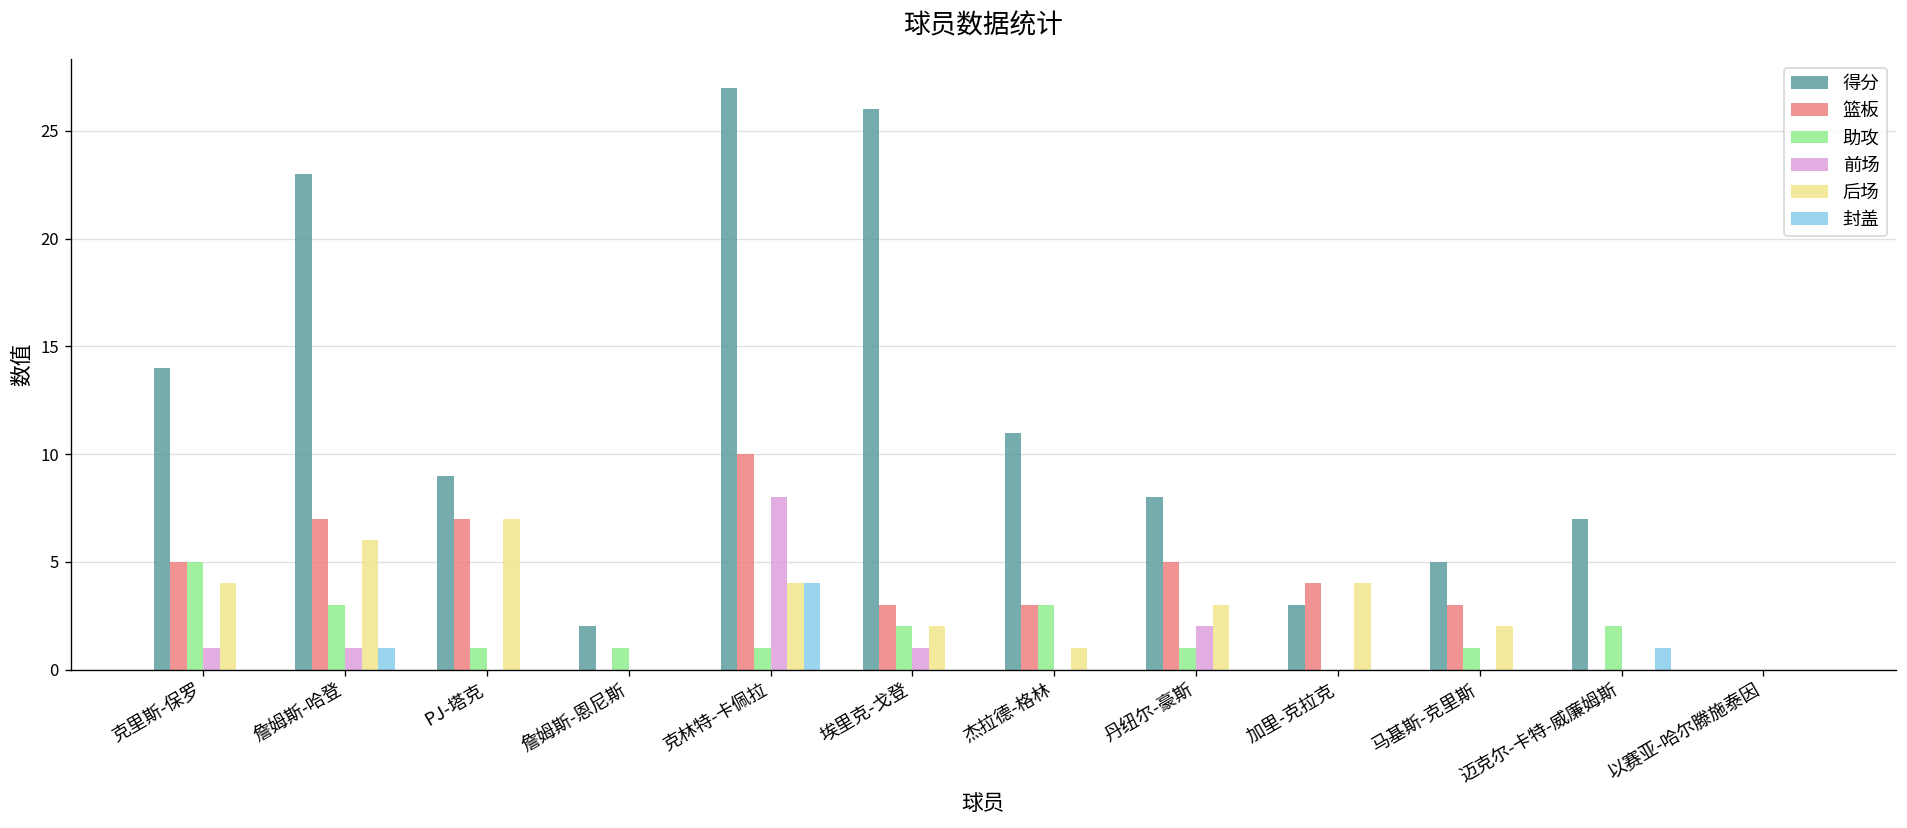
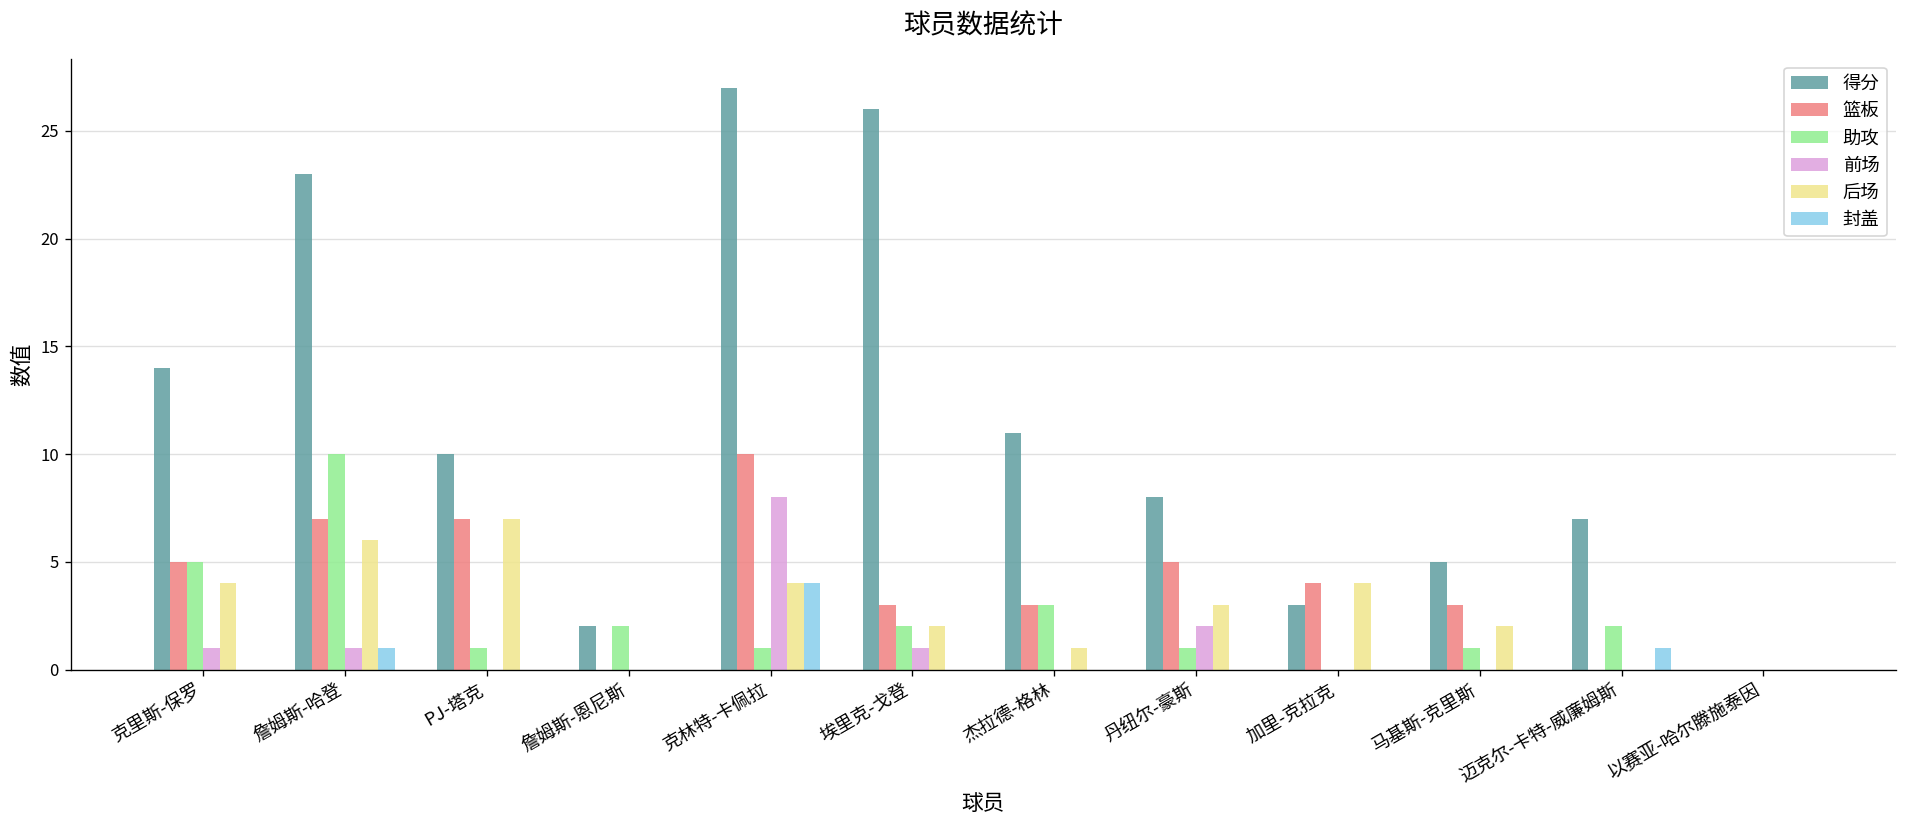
  {
    "得分": {
      "克里斯-保罗": 14,
      "詹姆斯-哈登": 23,
-     "PJ-塔克": 9,
+     "PJ-塔克": 10,
      "詹姆斯-恩尼斯": 2,
      "克林特-卡佩拉": 27,
      "埃里克-戈登": 26,
      "杰拉德-格林": 11,
      "丹纽尔-豪斯": 8,
      "加里-克拉克": 3,
      "马基斯-克里斯": 5,
      "迈克尔-卡特-威廉姆斯": 7,
      "以赛亚-哈尔滕施泰因": 0
    },
    "篮板": {
      "克里斯-保罗": 5,
      "詹姆斯-哈登": 7,
      "PJ-塔克": 7,
      "詹姆斯-恩尼斯": 0,
      "克林特-卡佩拉": 10,
      "埃里克-戈登": 3,
      "杰拉德-格林": 3,
      "丹纽尔-豪斯": 5,
      "加里-克拉克": 4,
      "马基斯-克里斯": 3,
      "迈克尔-卡特-威廉姆斯": 0,
      "以赛亚-哈尔滕施泰因": 0
    },
    "助攻": {
      "克里斯-保罗": 5,
-     "詹姆斯-哈登": 3,
+     "詹姆斯-哈登": 10,
      "PJ-塔克": 1,
-     "詹姆斯-恩尼斯": 1,
+     "詹姆斯-恩尼斯": 2,
      "克林特-卡佩拉": 1,
      "埃里克-戈登": 2,
      "杰拉德-格林": 3,
      "丹纽尔-豪斯": 1,
      "加里-克拉克": 0,
      "马基斯-克里斯": 1,
      "迈克尔-卡特-威廉姆斯": 2,
      "以赛亚-哈尔滕施泰因": 0
    },
    "前场": {
      "克里斯-保罗": 1,
      "詹姆斯-哈登": 1,
      "PJ-塔克": 0,
      "詹姆斯-恩尼斯": 0,
      "克林特-卡佩拉": 8,
      "埃里克-戈登": 1,
      "杰拉德-格林": 0,
      "丹纽尔-豪斯": 2,
      "加里-克拉克": 0,
      "马基斯-克里斯": 0,
      "迈克尔-卡特-威廉姆斯": 0,
      "以赛亚-哈尔滕施泰因": 0
    },
    "后场": {
      "克里斯-保罗": 4,
      "詹姆斯-哈登": 6,
      "PJ-塔克": 7,
      "詹姆斯-恩尼斯": 0,
      "克林特-卡佩拉": 4,
      "埃里克-戈登": 2,
      "杰拉德-格林": 1,
      "丹纽尔-豪斯": 3,
      "加里-克拉克": 4,
      "马基斯-克里斯": 2,
      "迈克尔-卡特-威廉姆斯": 0,
      "以赛亚-哈尔滕施泰因": 0
    },
    "封盖": {
      "克里斯-保罗": 0,
      "詹姆斯-哈登": 1,
      "PJ-塔克": 0,
      "詹姆斯-恩尼斯": 0,
      "克林特-卡佩拉": 4,
      "埃里克-戈登": 0,
      "杰拉德-格林": 0,
      "丹纽尔-豪斯": 0,
      "加里-克拉克": 0,
      "马基斯-克里斯": 0,
      "迈克尔-卡特-威廉姆斯": 1,
      "以赛亚-哈尔滕施泰因": 0
    }
  }
